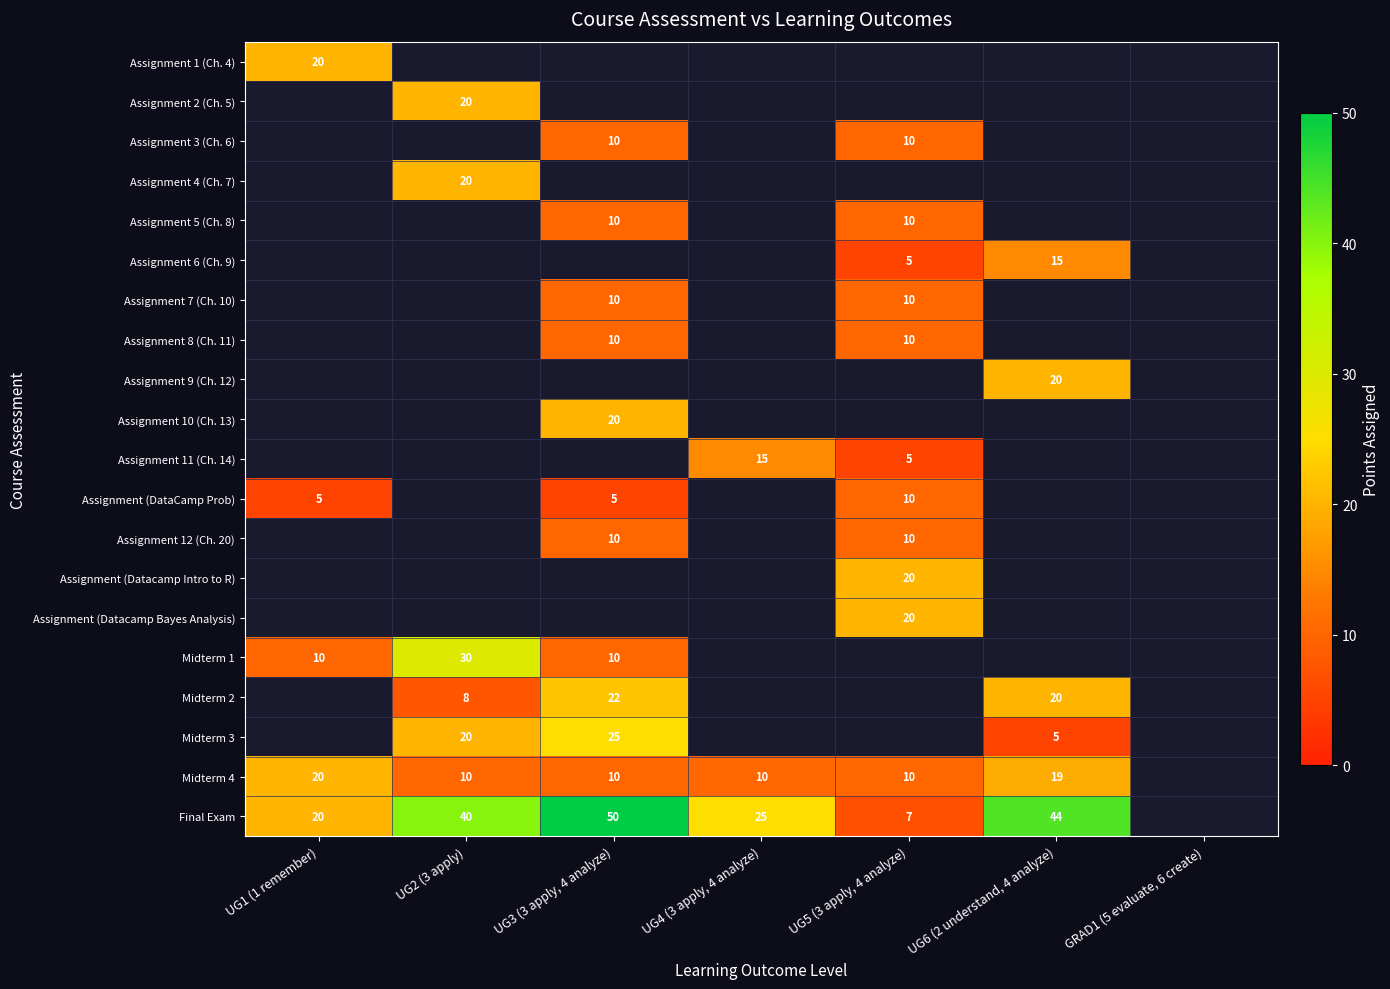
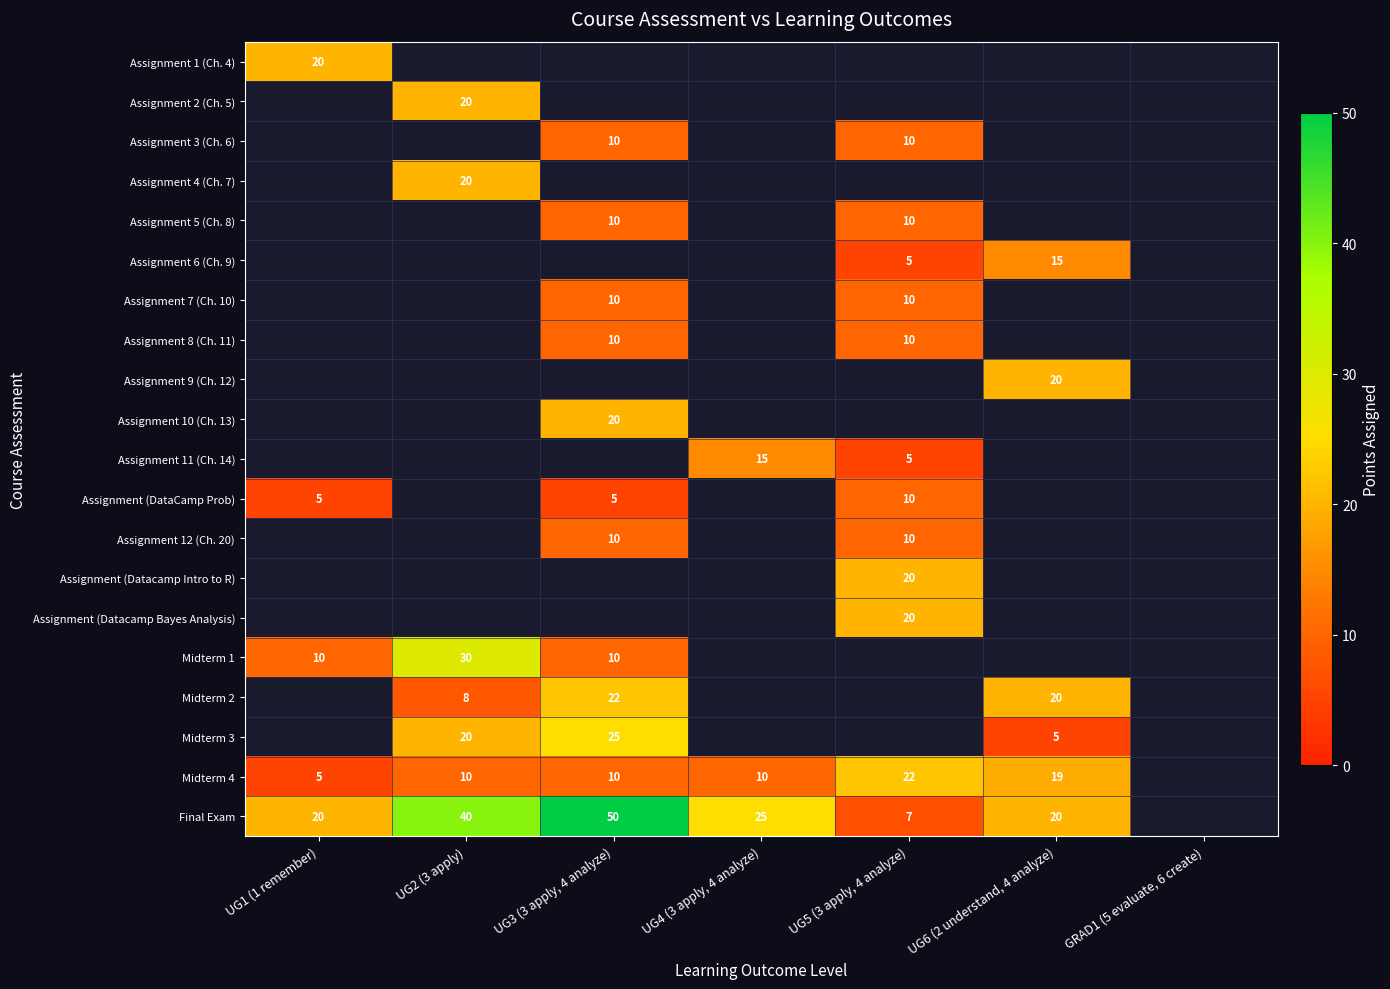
  {
    "Assignment 1 (Ch. 4)": {
      "UG1 (1 remember)": 20
    },
    "Assignment 2 (Ch. 5)": {
      "UG2 (3 apply)": 20
    },
    "Assignment 3 (Ch. 6)": {
      "UG3 (3 apply, 4 analyze)": 10,
      "UG5 (3 apply, 4 analyze)": 10
    },
    "Assignment 4 (Ch. 7)": {
      "UG2 (3 apply)": 20
    },
    "Assignment 5 (Ch. 8)": {
      "UG3 (3 apply, 4 analyze)": 10,
      "UG5 (3 apply, 4 analyze)": 10
    },
    "Assignment 6 (Ch. 9)": {
      "UG5 (3 apply, 4 analyze)": 5,
      "UG6 (2 understand, 4 analyze)": 15
    },
    "Assignment 7 (Ch. 10)": {
      "UG3 (3 apply, 4 analyze)": 10,
      "UG5 (3 apply, 4 analyze)": 10
    },
    "Assignment 8 (Ch. 11)": {
      "UG3 (3 apply, 4 analyze)": 10,
      "UG5 (3 apply, 4 analyze)": 10
    },
    "Assignment 9 (Ch. 12)": {
      "UG6 (2 understand, 4 analyze)": 20
    },
    "Assignment 10 (Ch. 13)": {
      "UG3 (3 apply, 4 analyze)": 20
    },
    "Assignment 11 (Ch. 14)": {
      "UG4 (3 apply, 4 analyze)": 15,
      "UG5 (3 apply, 4 analyze)": 5
    },
    "Assignment (DataCamp Prob)": {
      "UG1 (1 remember)": 5,
      "UG3 (3 apply, 4 analyze)": 5,
      "UG5 (3 apply, 4 analyze)": 10
    },
    "Assignment 12 (Ch. 20)": {
      "UG3 (3 apply, 4 analyze)": 10,
      "UG5 (3 apply, 4 analyze)": 10
    },
    "Assignment (Datacamp Intro to R)": {
      "UG5 (3 apply, 4 analyze)": 20
    },
    "Assignment (Datacamp Bayes Analysis)": {
      "UG5 (3 apply, 4 analyze)": 20
    },
    "Midterm 1": {
      "UG1 (1 remember)": 10,
      "UG2 (3 apply)": 30,
      "UG3 (3 apply, 4 analyze)": 10
    },
    "Midterm 2": {
      "UG2 (3 apply)": 8,
      "UG3 (3 apply, 4 analyze)": 22,
      "UG6 (2 understand, 4 analyze)": 20
    },
    "Midterm 3": {
      "UG2 (3 apply)": 20,
      "UG3 (3 apply, 4 analyze)": 25,
      "UG6 (2 understand, 4 analyze)": 5
    },
    "Midterm 4": {
-     "UG1 (1 remember)": 20,
+     "UG1 (1 remember)": 5,
      "UG2 (3 apply)": 10,
      "UG3 (3 apply, 4 analyze)": 10,
      "UG4 (3 apply, 4 analyze)": 10,
-     "UG5 (3 apply, 4 analyze)": 10,
+     "UG5 (3 apply, 4 analyze)": 22,
      "UG6 (2 understand, 4 analyze)": 19
    },
    "Final Exam": {
      "UG1 (1 remember)": 20,
      "UG2 (3 apply)": 40,
      "UG3 (3 apply, 4 analyze)": 50,
      "UG4 (3 apply, 4 analyze)": 25,
      "UG5 (3 apply, 4 analyze)": 7,
-     "UG6 (2 understand, 4 analyze)": 44
+     "UG6 (2 understand, 4 analyze)": 20
    }
  }
